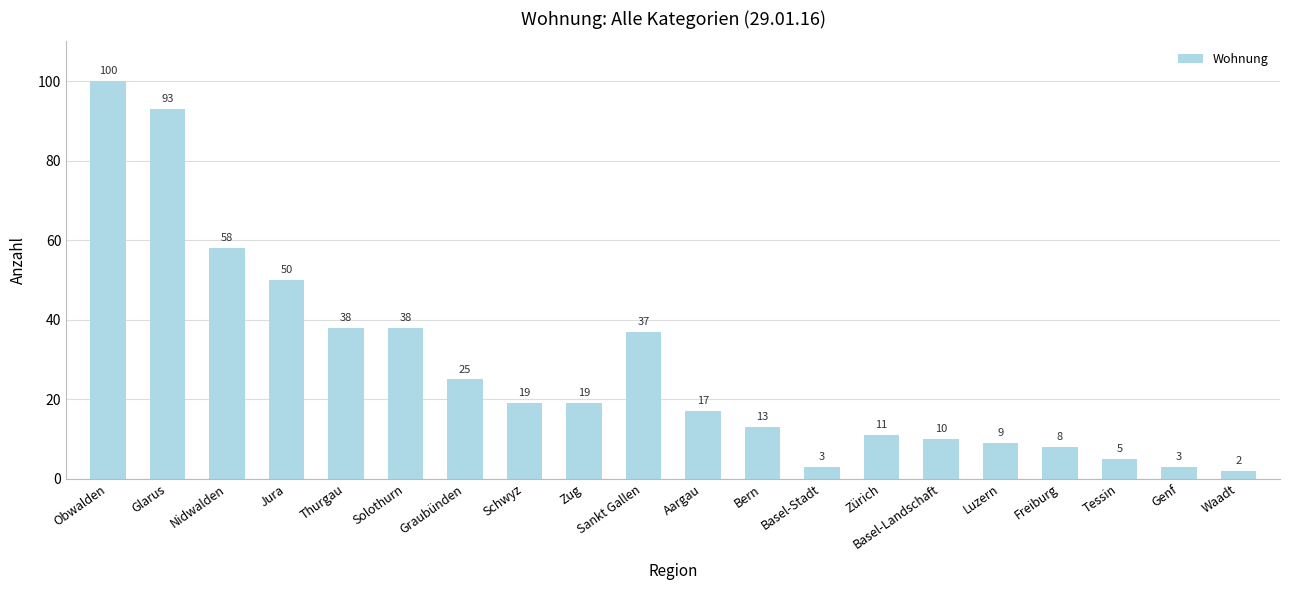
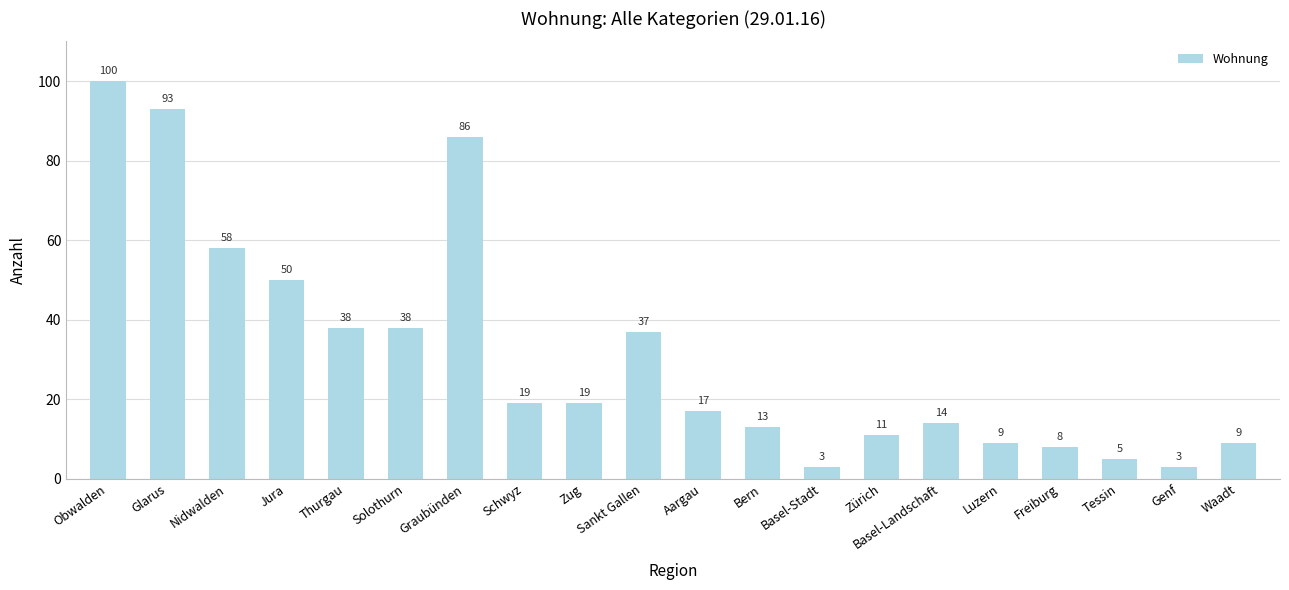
  {
    "Obwalden": 100,
    "Glarus": 93,
    "Nidwalden": 58,
    "Jura": 50,
    "Thurgau": 38,
    "Solothurn": 38,
-   "Graubünden": 25,
+   "Graubünden": 86,
    "Schwyz": 19,
    "Zug": 19,
    "Sankt Gallen": 37,
    "Aargau": 17,
    "Bern": 13,
    "Basel-Stadt": 3,
    "Zürich": 11,
-   "Basel-Landschaft": 10,
+   "Basel-Landschaft": 14,
    "Luzern": 9,
    "Freiburg": 8,
    "Tessin": 5,
    "Genf": 3,
-   "Waadt": 2
+   "Waadt": 9
  }
